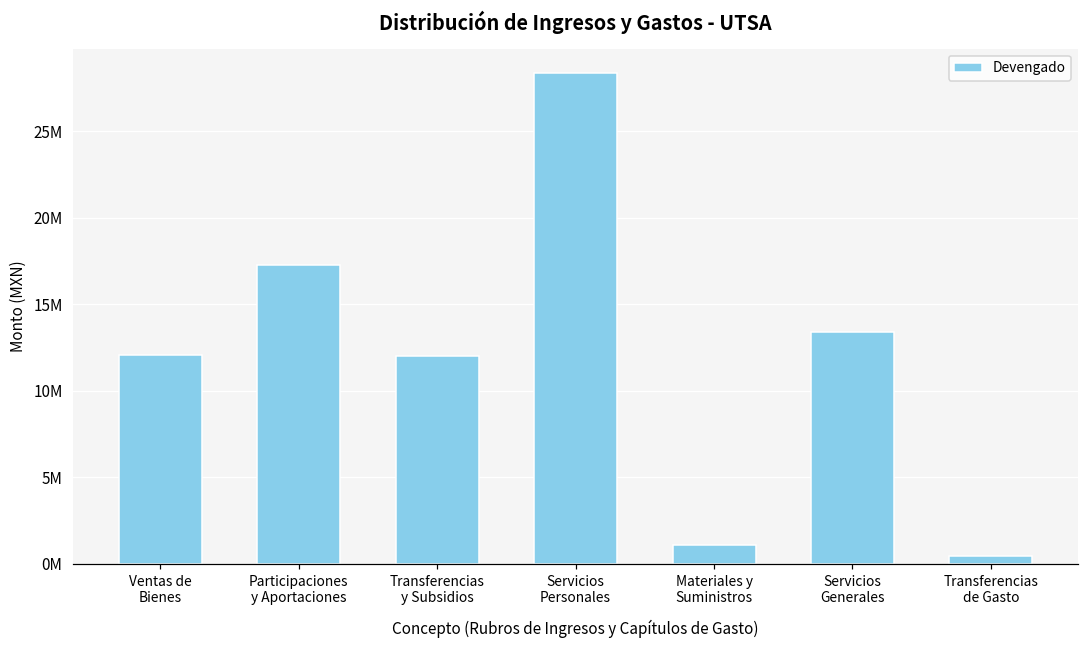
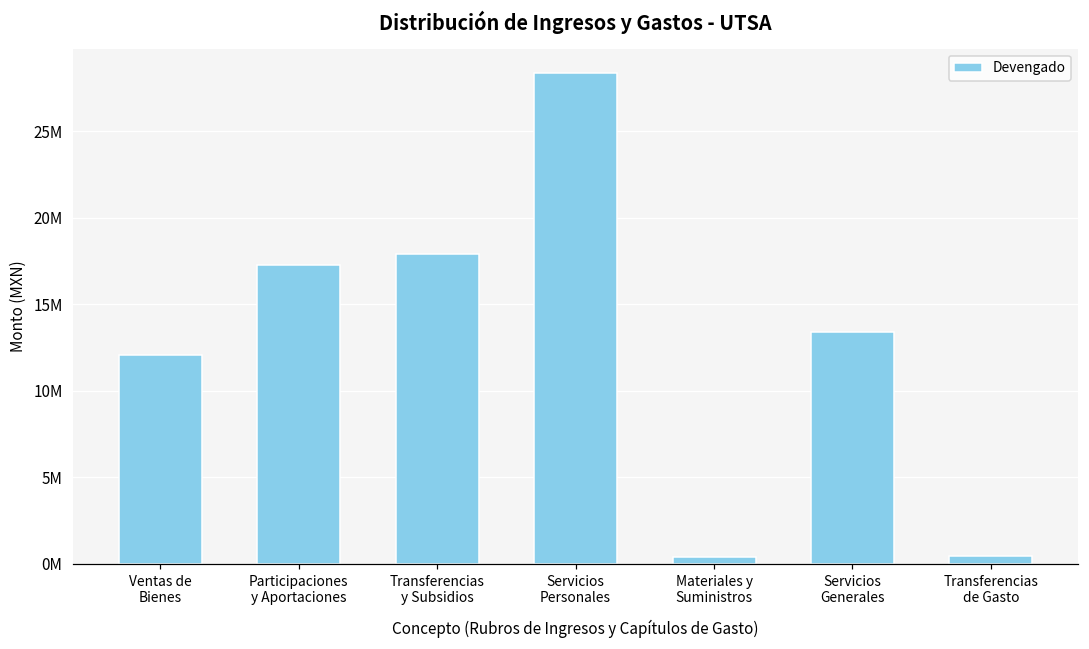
  {
    "Ventas de Bienes": 12100000,
    "Participaciones y Aportaciones": 17300000,
-   "Transferencias y Subsidios": 12000000,
+   "Transferencias y Subsidios": 17900000,
    "Servicios Personales": 28400000,
-   "Materiales y Suministros": 1100000,
+   "Materiales y Suministros": 400000,
    "Servicios Generales": 13400000,
    "Transferencias de Gasto": 500000
  }
